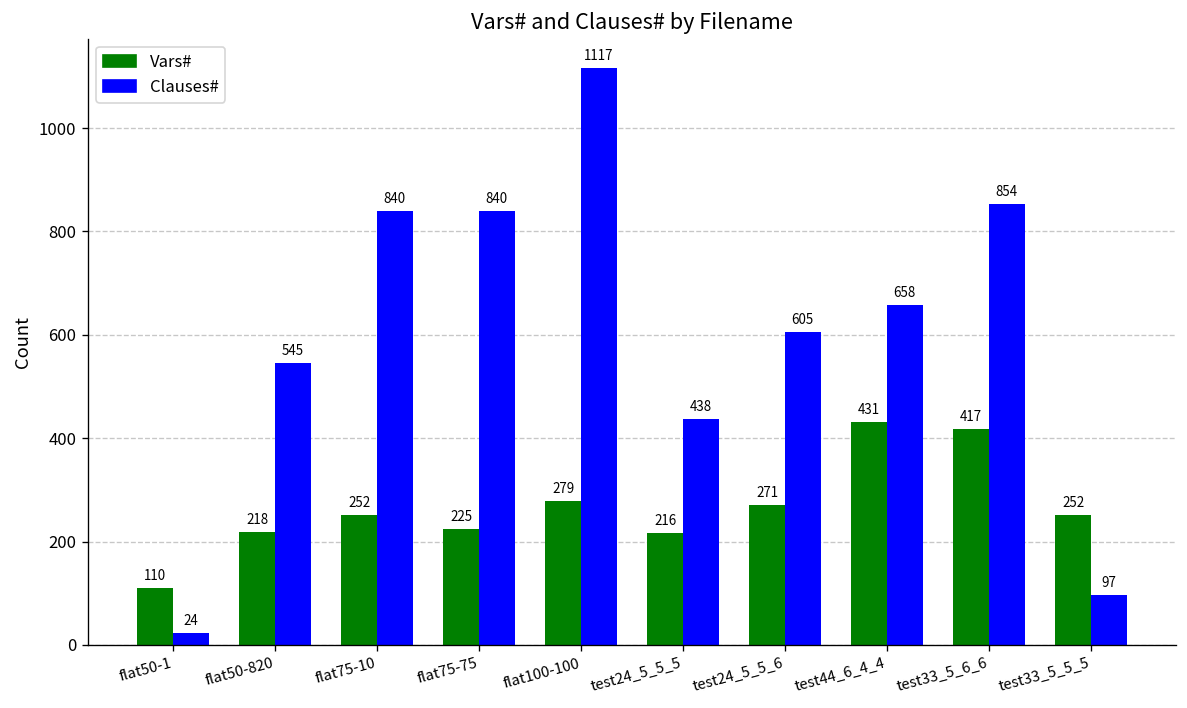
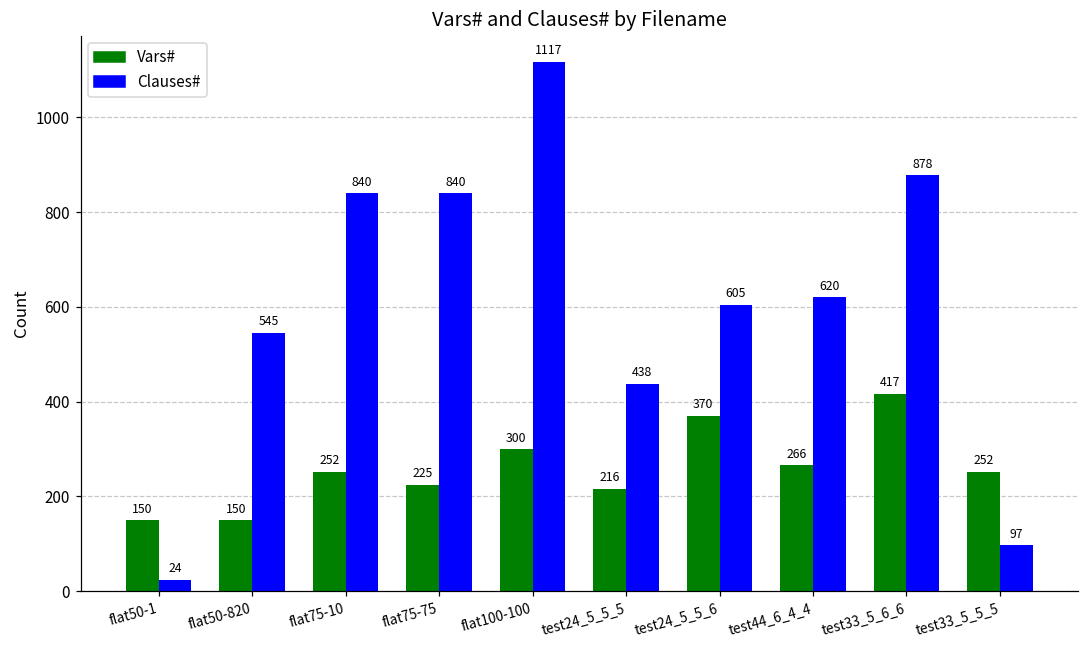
  {
    "Vars#": {
-     "flat50-1": 110,
-     "flat50-820": 218,
+     "flat50-1": 150,
+     "flat50-820": 150,
      "flat75-10": 252,
      "flat75-75": 225,
-     "flat100-100": 279,
+     "flat100-100": 300,
      "test24_5_5_5": 216,
-     "test24_5_5_6": 271,
-     "test44_6_4_4": 431,
+     "test24_5_5_6": 370,
+     "test44_6_4_4": 266,
      "test33_5_6_6": 417,
      "test33_5_5_5": 252
    },
    "Clauses#": {
      "flat50-1": 24,
      "flat50-820": 545,
      "flat75-10": 840,
      "flat75-75": 840,
      "flat100-100": 1117,
      "test24_5_5_5": 438,
      "test24_5_5_6": 605,
-     "test44_6_4_4": 658,
-     "test33_5_6_6": 854,
+     "test44_6_4_4": 620,
+     "test33_5_6_6": 878,
      "test33_5_5_5": 97
    }
  }
